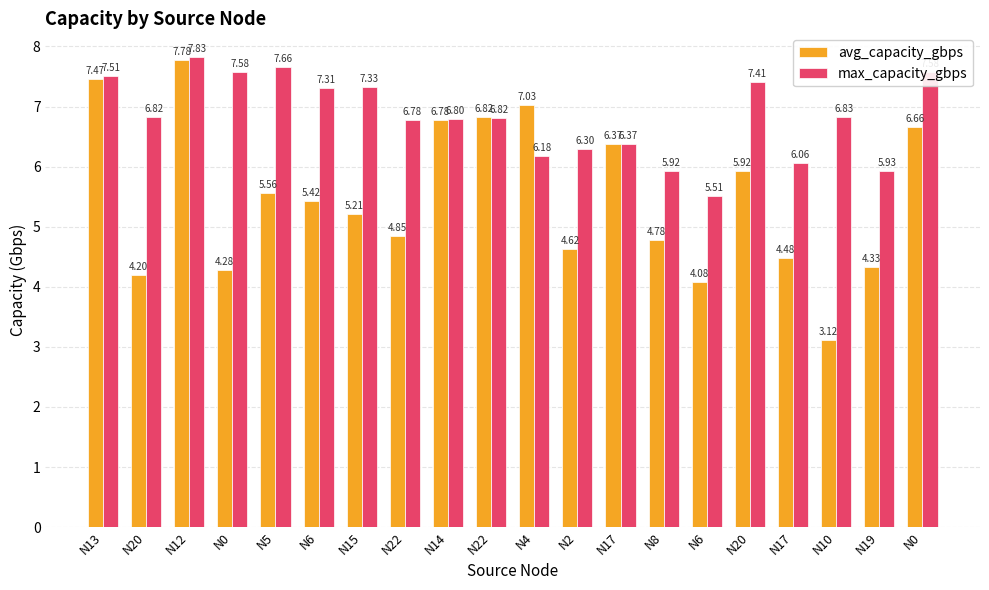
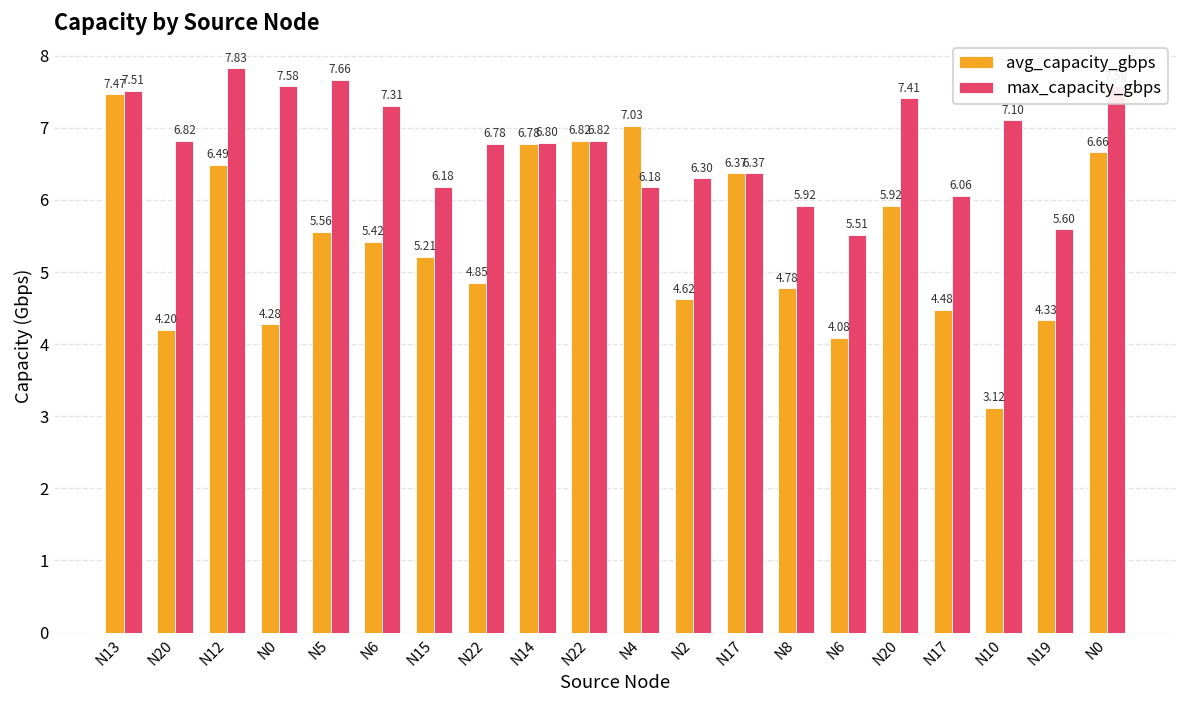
  {
    "avg_capacity_gbps": {
      "N13": 7.47,
-     "N12": 7.78,
+     "N12": 6.49,
      "N5": 5.56,
      "N15": 5.21,
      "N4": 7.03,
      "N2": 4.62,
      "N8": 4.78,
      "N10": 3.12,
      "N19": 4.33
    },
    "max_capacity_gbps": {
      "N13": 7.51,
      "N12": 7.83,
      "N5": 7.66,
-     "N15": 7.33,
+     "N15": 6.18,
      "N4": 6.18,
      "N2": 6.30,
      "N8": 5.92,
-     "N10": 6.83,
-     "N19": 5.93
+     "N10": 7.10,
+     "N19": 5.60
    }
  }
